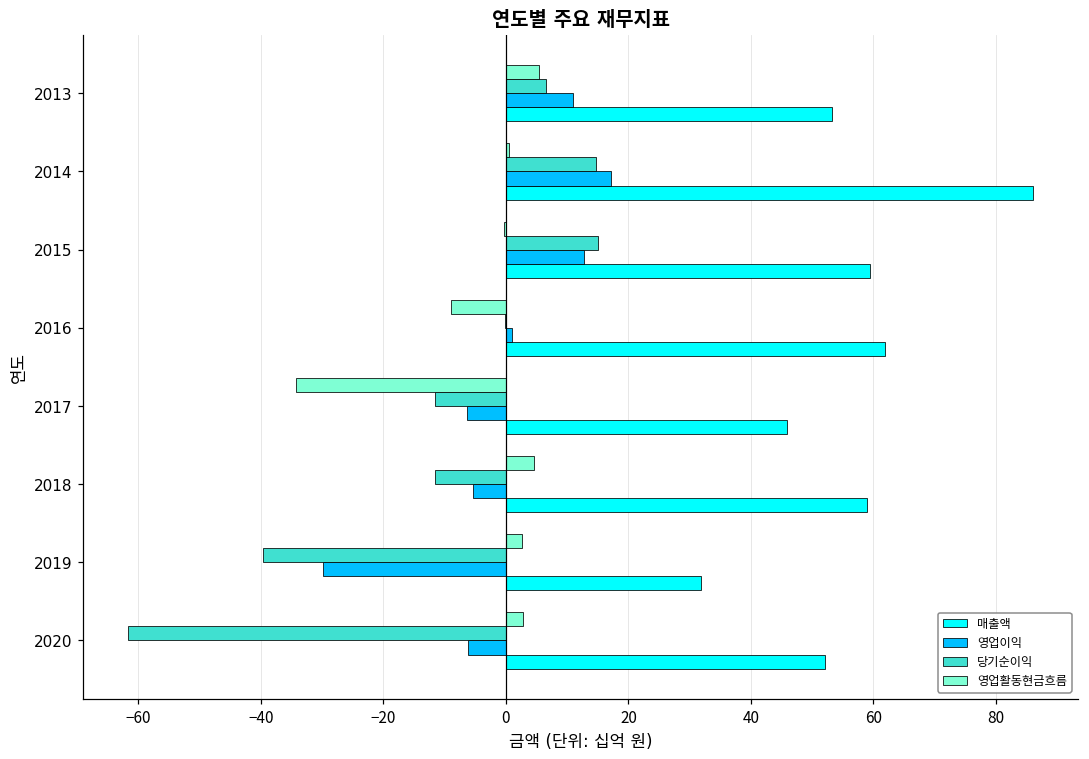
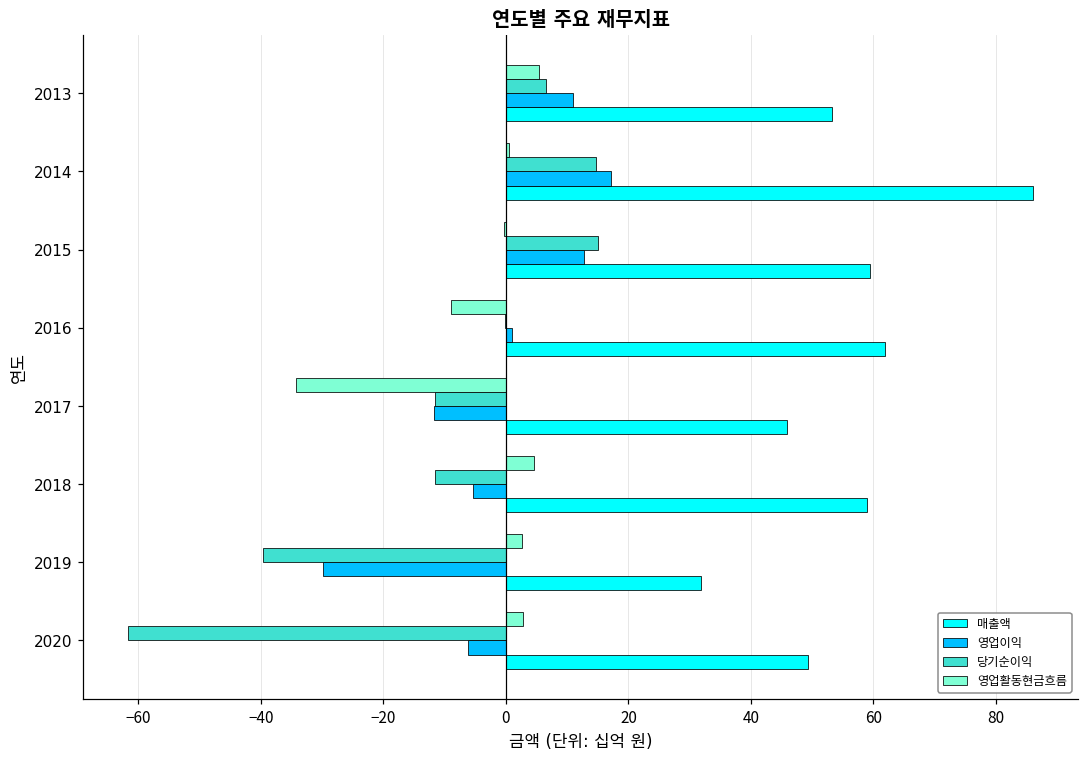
  {
    "매출액": {
      "2013": 53,
      "2014": 86,
      "2015": 59,
      "2016": 62,
      "2017": 46,
      "2018": 59,
      "2019": 32,
-     "2020": 52
+     "2020": 49
    },
    "영업이익": {
      "2013": 11,
      "2014": 17,
      "2015": 13,
      "2016": 1,
-     "2017": -6,
+     "2017": -12,
      "2018": -5,
      "2019": -30,
      "2020": -6
    },
    "당기순이익": {
      "2013": 7,
      "2014": 15,
      "2015": 15,
      "2017": -12,
      "2018": -12,
      "2019": -40,
      "2020": -62
    },
    "영업활동현금흐름": {
      "2013": 5,
      "2014": 1,
      "2016": -9,
      "2017": -34,
      "2018": 5,
      "2019": 3,
      "2020": 3
    }
  }
